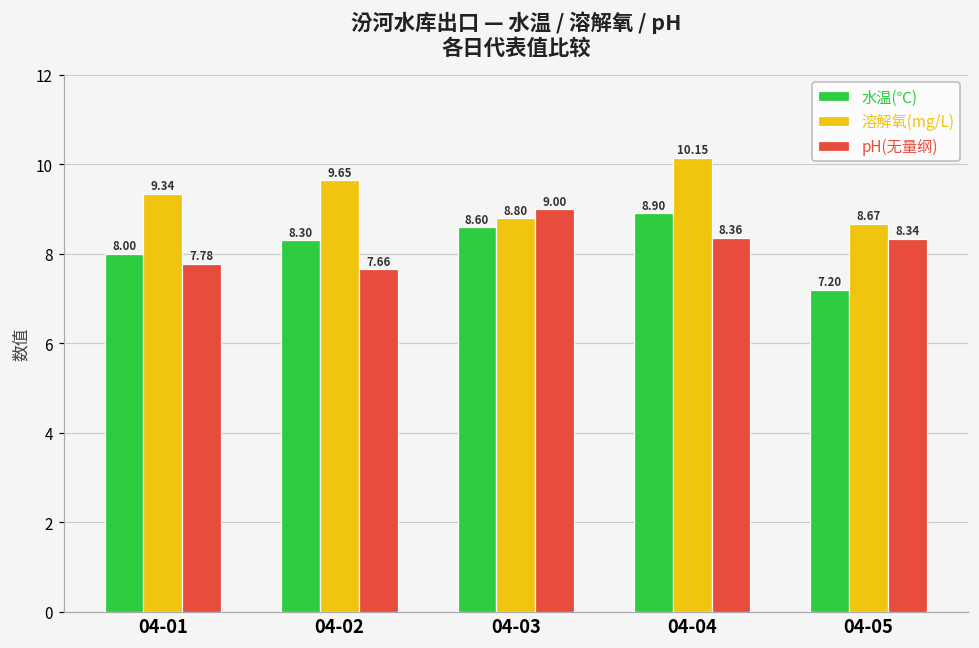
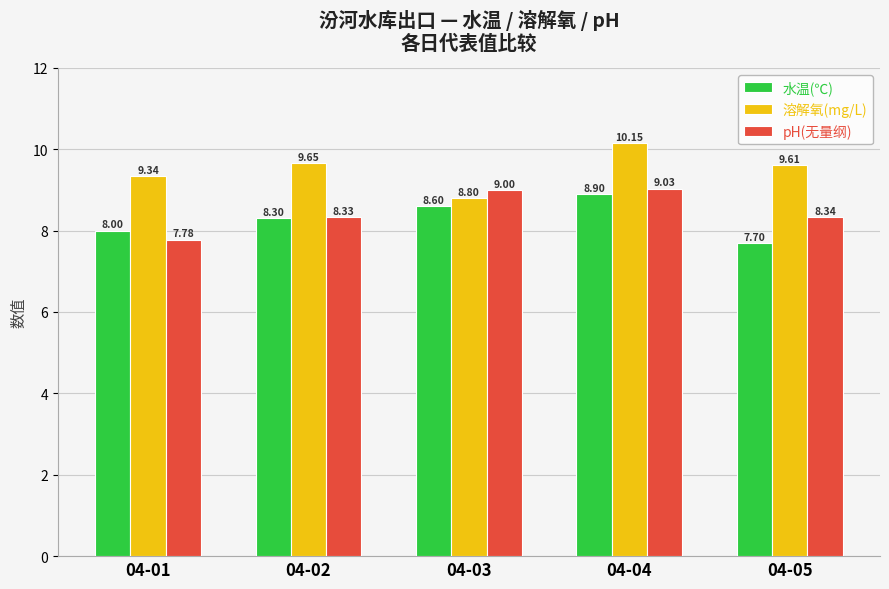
  {
    "水温(℃)": {
      "04-01": 8.00,
      "04-02": 8.30,
      "04-03": 8.60,
      "04-04": 8.90,
-     "04-05": 7.20
+     "04-05": 7.70
    },
    "溶解氧(mg/L)": {
      "04-01": 9.34,
      "04-02": 9.65,
      "04-03": 8.80,
      "04-04": 10.15,
-     "04-05": 8.67
+     "04-05": 9.61
    },
    "pH(无量纲)": {
      "04-01": 7.78,
-     "04-02": 7.66,
+     "04-02": 8.33,
      "04-03": 9.00,
-     "04-04": 8.36,
+     "04-04": 9.03,
      "04-05": 8.34
    }
  }
